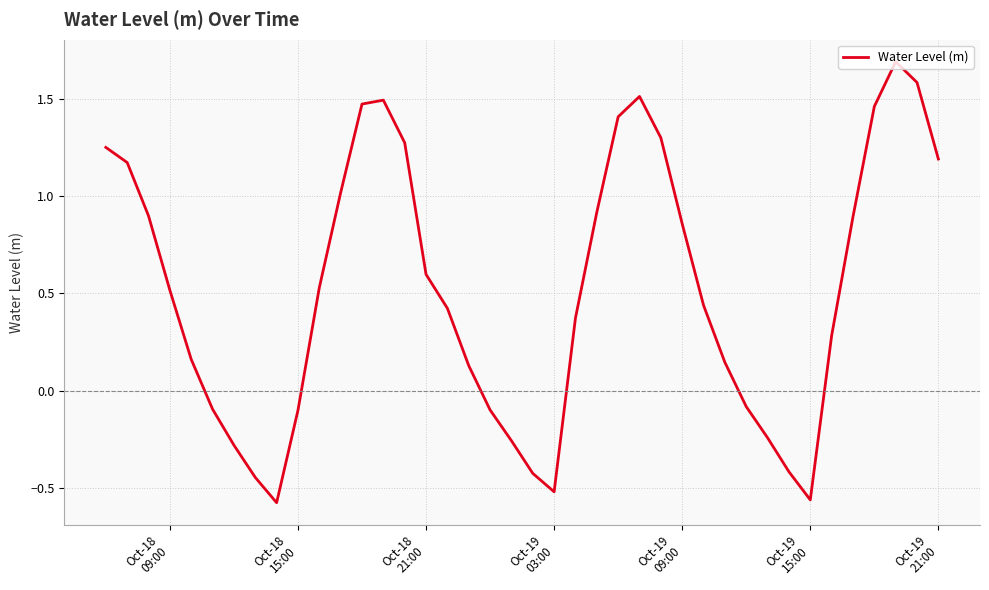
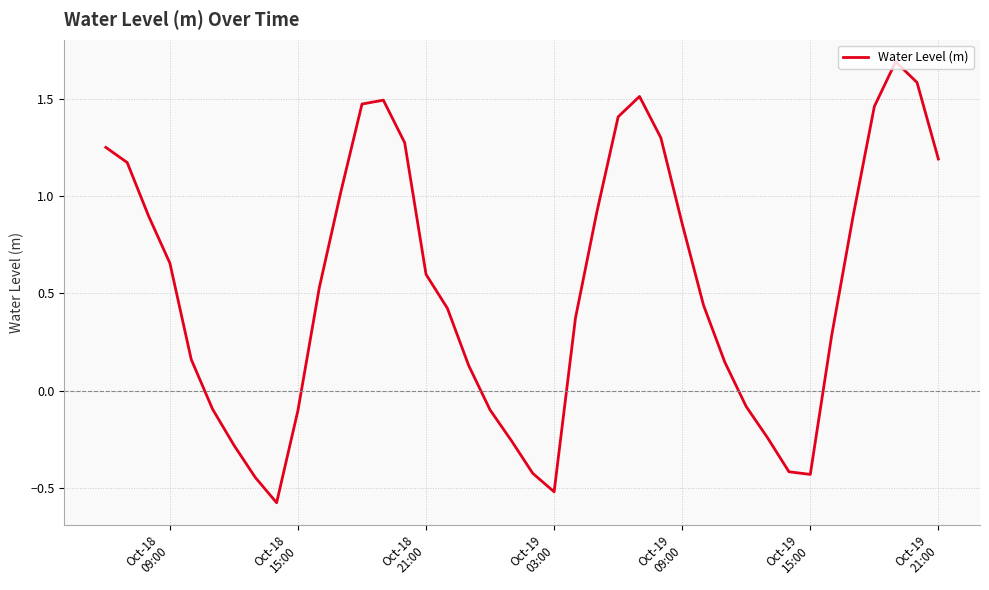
  {
-   "Oct-18 09:00": 0.52,
+   "Oct-18 09:00": 0.66,
    "Oct-18 15:00": -0.10,
    "Oct-18 21:00": 0.60,
    "Oct-19 03:00": -0.52,
    "Oct-19 09:00": 0.86,
-   "Oct-19 15:00": -0.56,
+   "Oct-19 15:00": -0.43,
    "Oct-19 21:00": 1.19
  }
